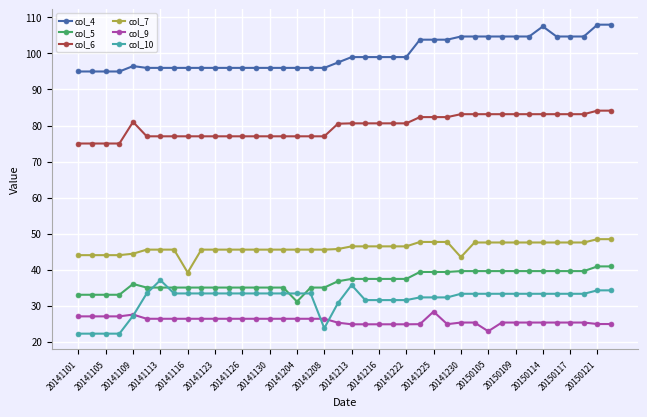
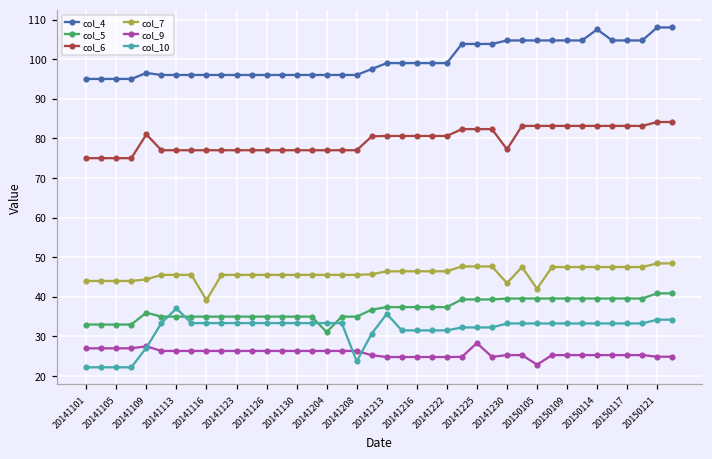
  {
    "col_4": {
      "20141101": 95,
      "20141105": 95,
      "20141109": 97,
      "20141113": 96,
      "20141116": 96,
      "20141123": 96,
      "20141126": 96,
      "20141130": 96,
      "20141204": 96,
      "20141208": 96,
      "20141213": 99,
      "20141216": 99,
      "20141222": 99,
      "20141225": 104,
      "20141230": 105,
      "20150105": 105,
      "20150109": 105,
      "20150114": 108,
      "20150117": 105
    },
    "col_5": {
      "20141101": 33,
      "20141105": 33,
      "20141109": 36,
      "20141113": 35,
      "20141116": 35,
      "20141123": 35,
      "20141126": 35,
      "20141130": 35,
      "20141204": 31,
      "20141208": 35,
      "20141213": 37,
      "20141216": 37,
      "20141222": 37,
      "20141225": 39,
      "20141230": 40,
      "20150105": 40,
      "20150109": 40,
      "20150114": 40,
      "20150117": 40
    },
    "col_6": {
      "20141101": 75,
      "20141105": 75,
      "20141109": 81,
      "20141113": 77,
      "20141116": 77,
      "20141123": 77,
      "20141126": 77,
      "20141130": 77,
      "20141204": 77,
      "20141208": 77,
      "20141213": 81,
      "20141216": 81,
      "20141222": 81,
      "20141225": 82,
-     "20141230": 83,
+     "20141230": 77,
      "20150105": 83,
      "20150109": 83,
      "20150114": 83,
      "20150117": 83
    },
    "col_7": {
      "20141101": 44,
      "20141105": 44,
      "20141109": 44,
      "20141113": 46,
      "20141116": 39,
      "20141123": 46,
      "20141126": 46,
      "20141130": 46,
      "20141204": 46,
      "20141208": 46,
      "20141213": 46,
      "20141216": 46,
      "20141222": 46,
      "20141225": 48,
      "20141230": 43,
-     "20150105": 48,
+     "20150105": 42,
      "20150109": 48,
      "20150114": 48,
      "20150117": 48
    },
    "col_9": {
      "20141101": 27,
      "20141105": 27,
      "20141113": 26,
      "20141116": 26,
      "20141123": 26,
      "20141126": 26,
      "20141130": 26,
      "20141204": 26,
      "20141208": 26,
      "20141213": 25,
      "20141216": 25,
      "20141222": 25,
      "20141225": 28,
      "20141230": 25,
      "20150105": 23,
      "20150109": 25,
      "20150114": 25,
      "20150117": 25
    },
    "col_10": {
      "20141101": 22,
      "20141105": 22,
      "20141113": 37,
      "20141116": 33,
      "20141123": 33,
      "20141126": 33,
      "20141130": 33,
      "20141204": 33,
      "20141208": 24,
      "20141213": 36,
      "20141216": 32,
      "20141222": 32,
      "20141225": 32,
      "20141230": 33,
      "20150105": 33,
      "20150109": 33,
      "20150114": 33,
      "20150117": 33
    }
  }
